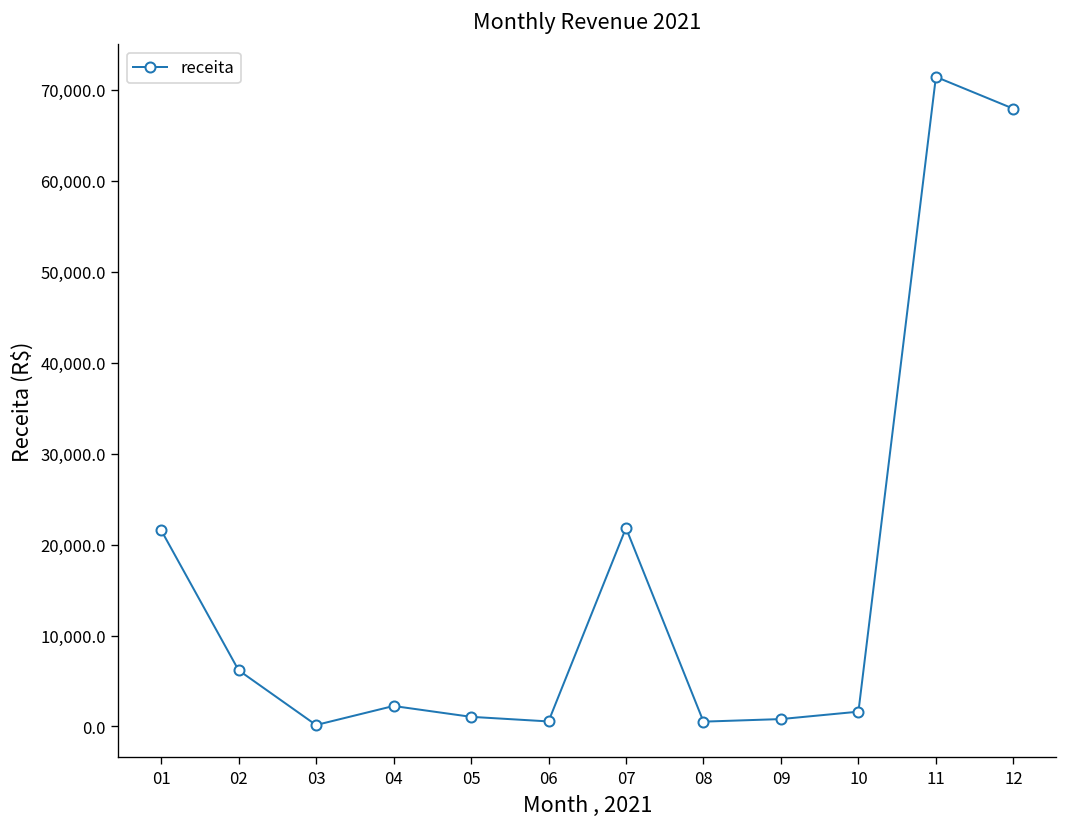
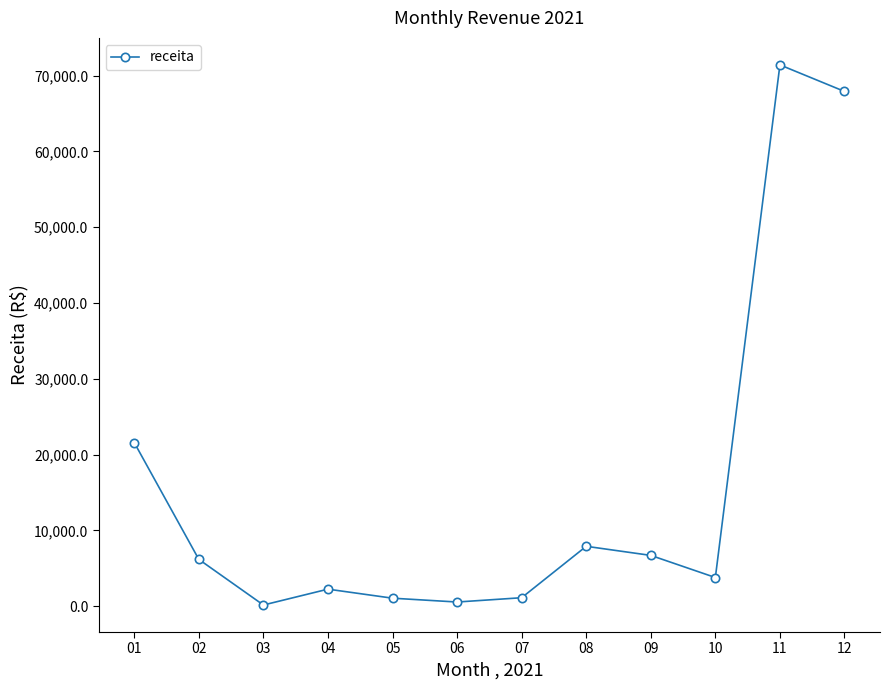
  {
    "01": "22,000",
    "02": "6,000",
    "03": "0",
    "04": "2,000",
    "05": "1,000",
    "06": "1,000",
-   "07": "22,000",
-   "08": "1,000",
-   "09": "1,000",
-   "10": "2,000",
+   "07": "1,000",
+   "08": "8,000",
+   "09": "7,000",
+   "10": "4,000",
    "11": "71,000",
    "12": "68,000"
  }
